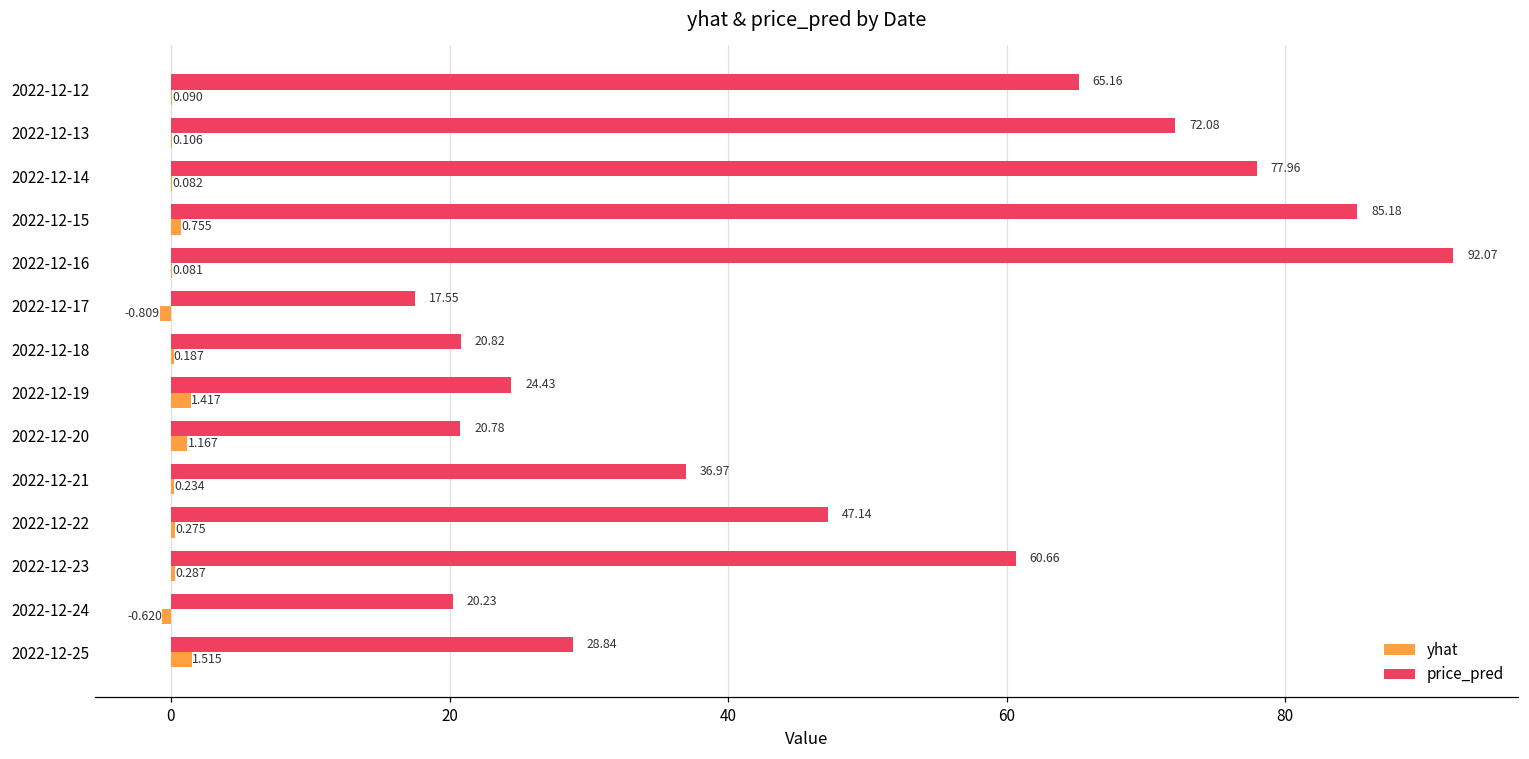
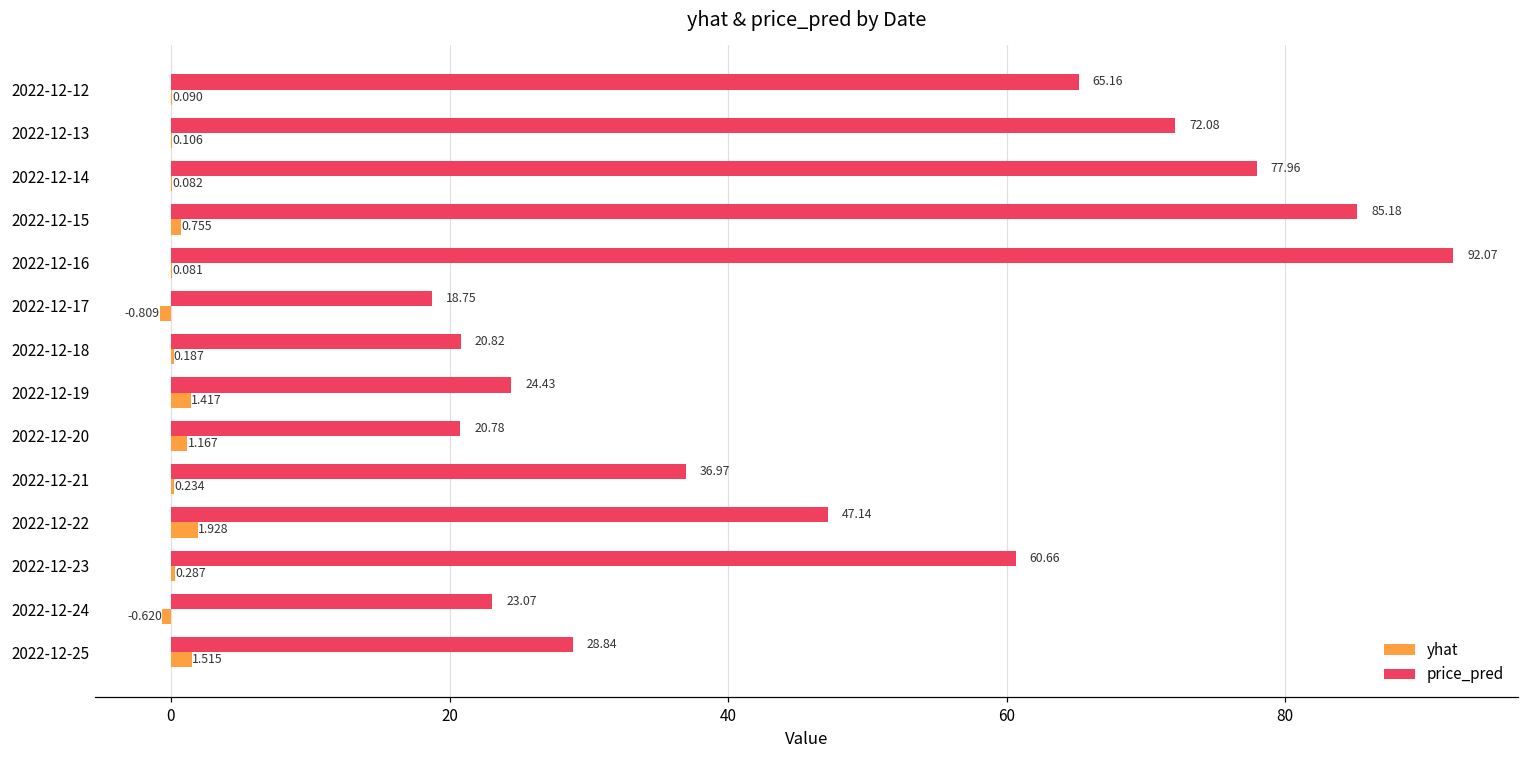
  {
    "yhat": {
      "2022-12-12": 0.090,
      "2022-12-13": 0.106,
      "2022-12-14": 0.082,
      "2022-12-15": 0.755,
      "2022-12-16": 0.081,
      "2022-12-17": -0.809,
      "2022-12-18": 0.187,
      "2022-12-19": 1.417,
      "2022-12-20": 1.167,
      "2022-12-21": 0.234,
-     "2022-12-22": 0.275,
+     "2022-12-22": 1.928,
      "2022-12-23": 0.287,
      "2022-12-24": -0.620,
      "2022-12-25": 1.515
    },
    "price_pred": {
      "2022-12-12": 65.16,
      "2022-12-13": 72.08,
      "2022-12-14": 77.96,
      "2022-12-15": 85.18,
      "2022-12-16": 92.07,
-     "2022-12-17": 17.55,
+     "2022-12-17": 18.75,
      "2022-12-18": 20.82,
      "2022-12-19": 24.43,
      "2022-12-20": 20.78,
      "2022-12-21": 36.97,
      "2022-12-22": 47.14,
      "2022-12-23": 60.66,
-     "2022-12-24": 20.23,
+     "2022-12-24": 23.07,
      "2022-12-25": 28.84
    }
  }
